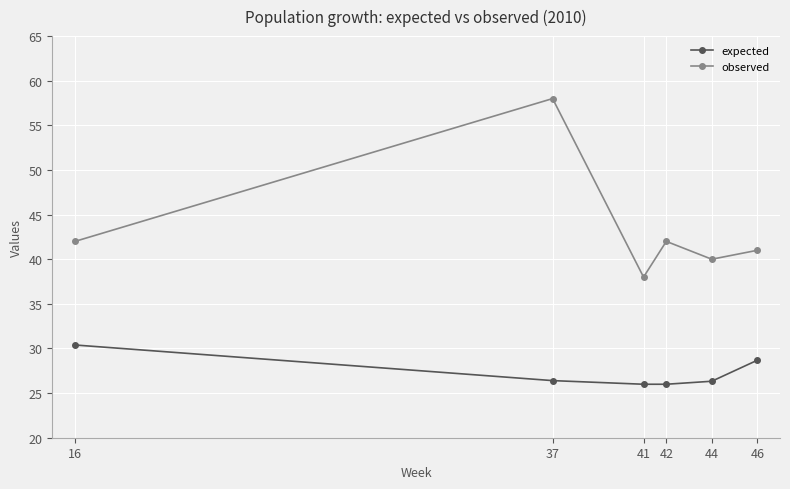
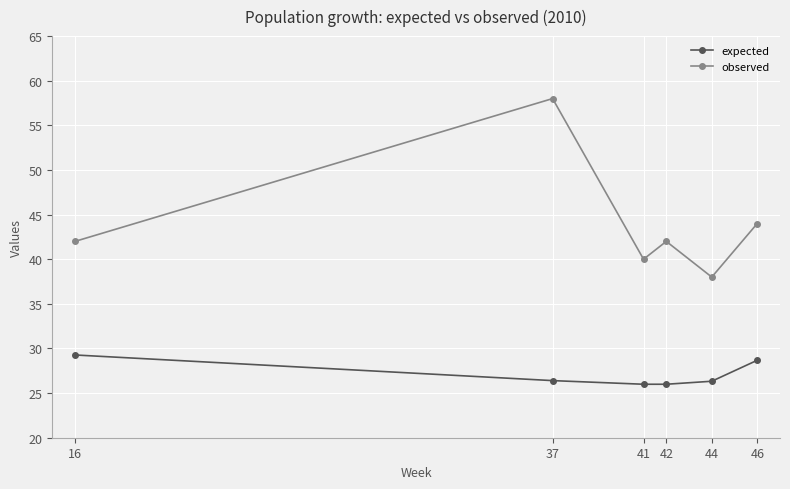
  {
    "expected": {
-     "16": 30,
+     "16": 29,
      "37": 26,
      "41": 26,
      "42": 26,
      "44": 26,
      "46": 29
    },
    "observed": {
      "16": 42,
      "37": 58,
-     "41": 38,
+     "41": 40,
      "42": 42,
-     "44": 40,
-     "46": 41
+     "44": 38,
+     "46": 44
    }
  }
